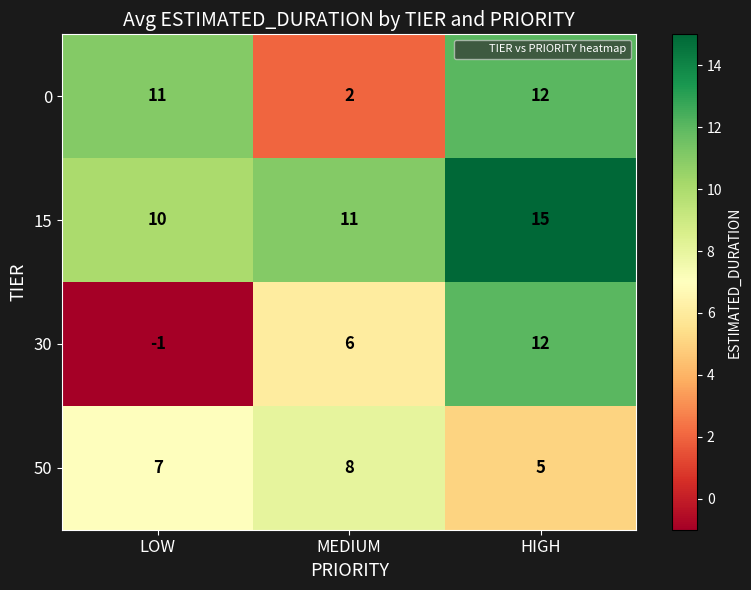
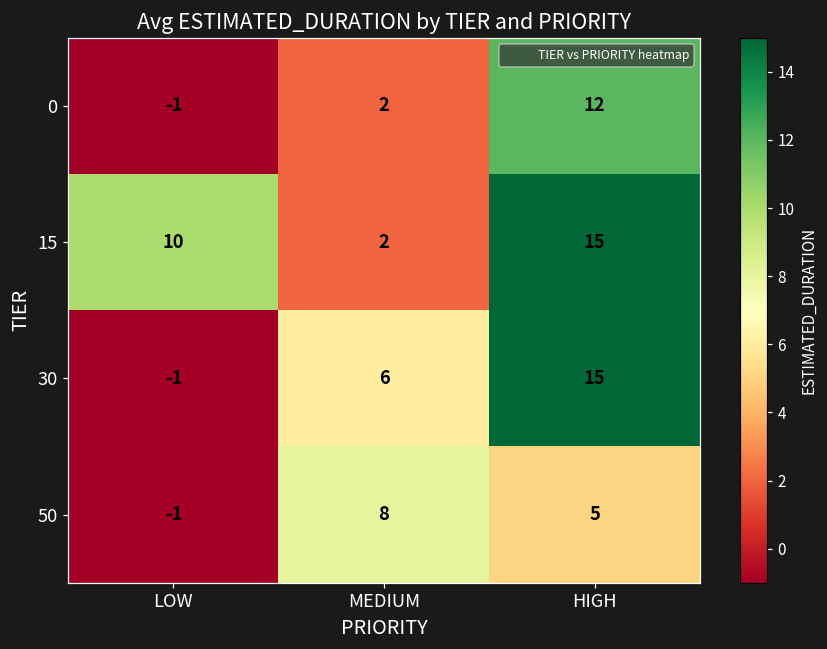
  {
    "0": {
-     "LOW": 11,
+     "LOW": -1,
      "MEDIUM": 2,
      "HIGH": 12
    },
    "15": {
      "LOW": 10,
-     "MEDIUM": 11,
+     "MEDIUM": 2,
      "HIGH": 15
    },
    "30": {
      "LOW": -1,
      "MEDIUM": 6,
-     "HIGH": 12
+     "HIGH": 15
    },
    "50": {
-     "LOW": 7,
+     "LOW": -1,
      "MEDIUM": 8,
      "HIGH": 5
    }
  }
